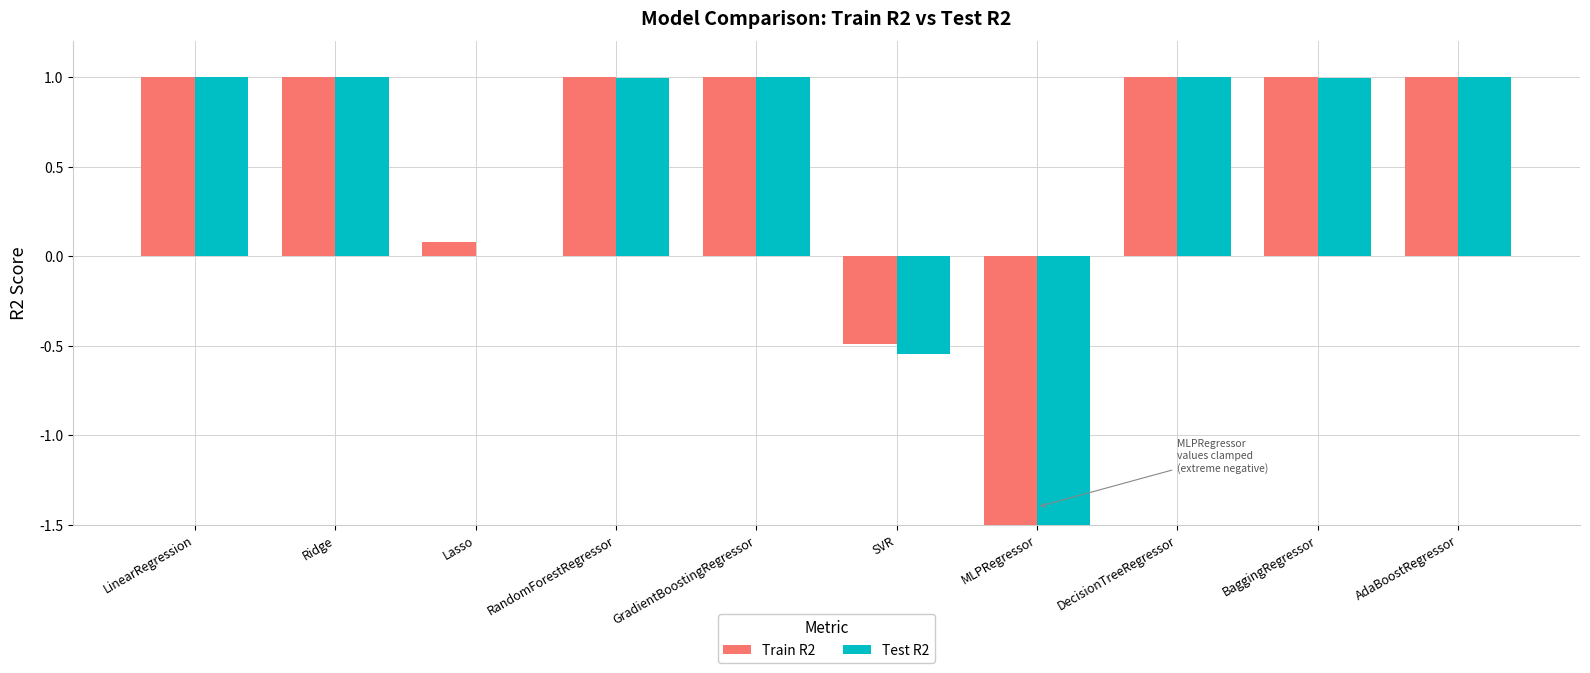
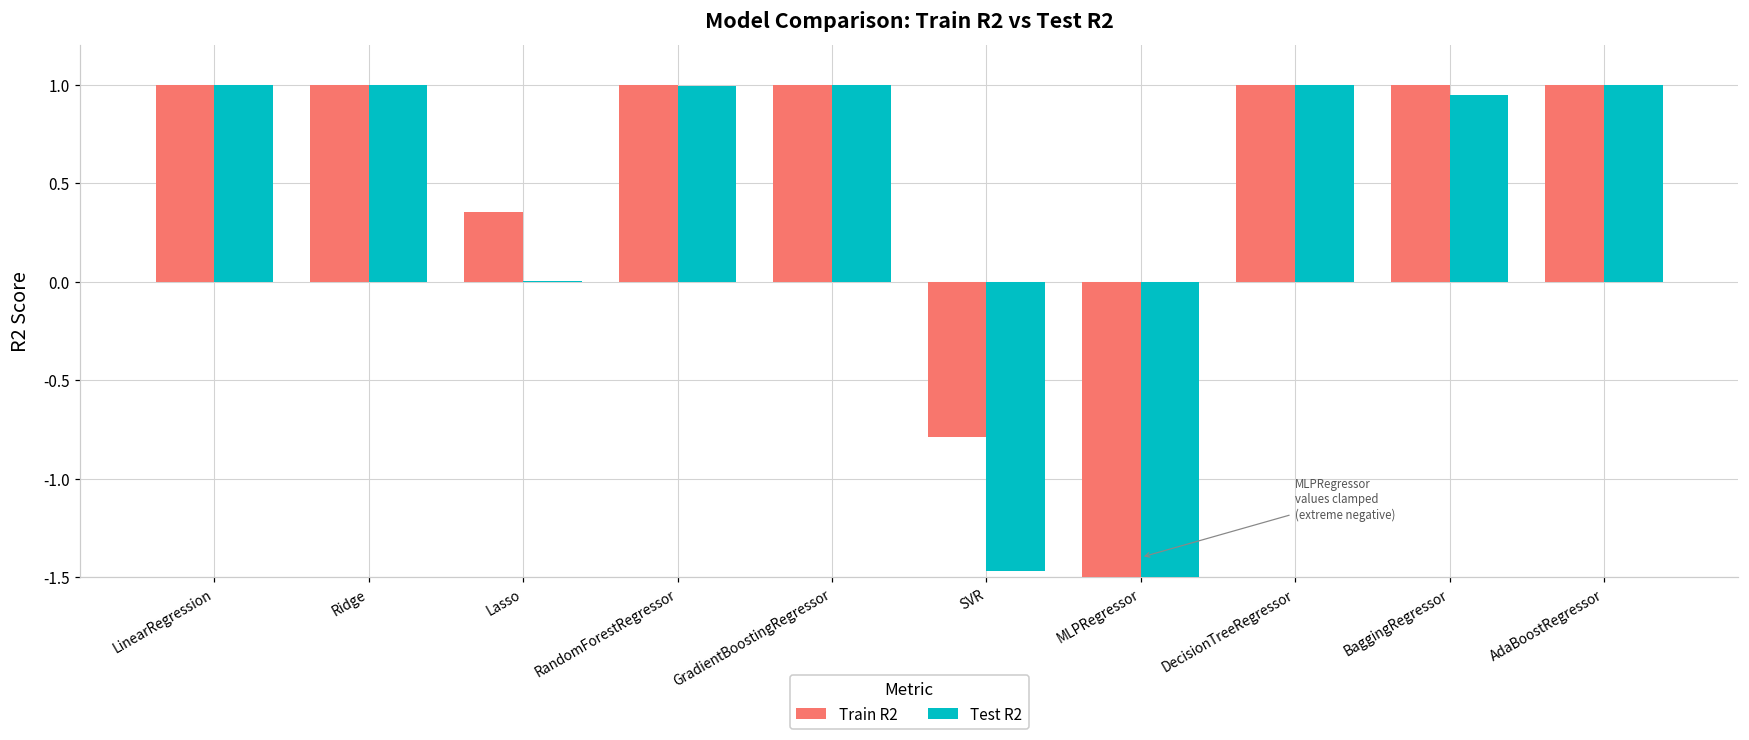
  {
    "Train R2": {
      "LinearRegression": 1.00,
      "Ridge": 1.00,
-     "Lasso": 0.08,
+     "Lasso": 0.35,
      "RandomForestRegressor": 1.00,
      "GradientBoostingRegressor": 1.00,
-     "SVR": -0.49,
+     "SVR": -0.79,
      "MLPRegressor": -1.50,
      "DecisionTreeRegressor": 1.00,
      "BaggingRegressor": 1.00,
      "AdaBoostRegressor": 1.00
    },
    "Test R2": {
      "LinearRegression": 1.00,
      "Ridge": 1.00,
      "RandomForestRegressor": 0.99,
      "GradientBoostingRegressor": 1.00,
-     "SVR": -0.54,
+     "SVR": -1.47,
      "MLPRegressor": -1.50,
      "DecisionTreeRegressor": 1.00,
-     "BaggingRegressor": 0.99,
+     "BaggingRegressor": 0.95,
      "AdaBoostRegressor": 1.00
    }
  }
